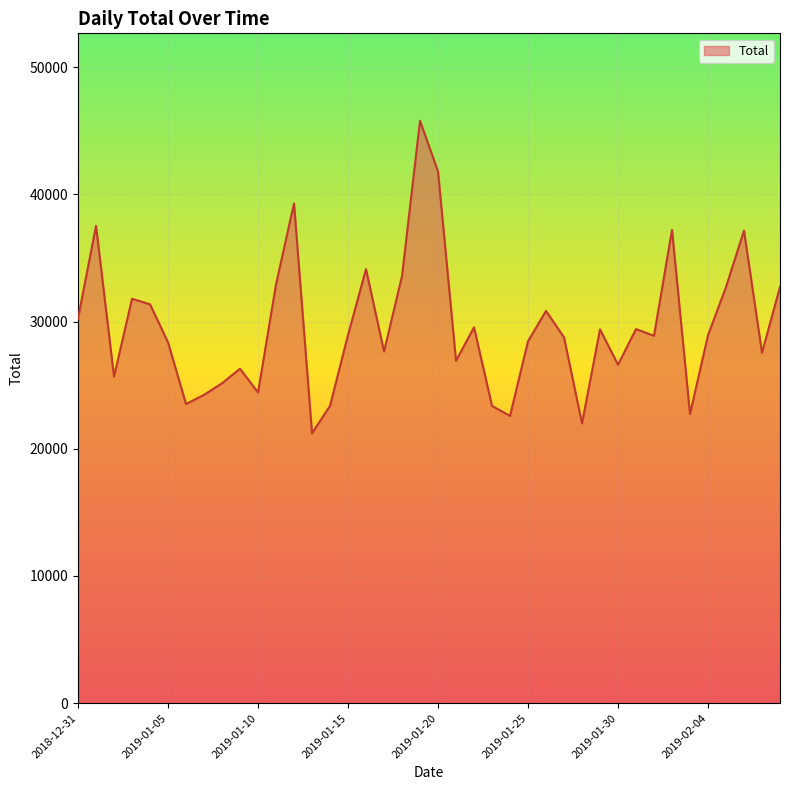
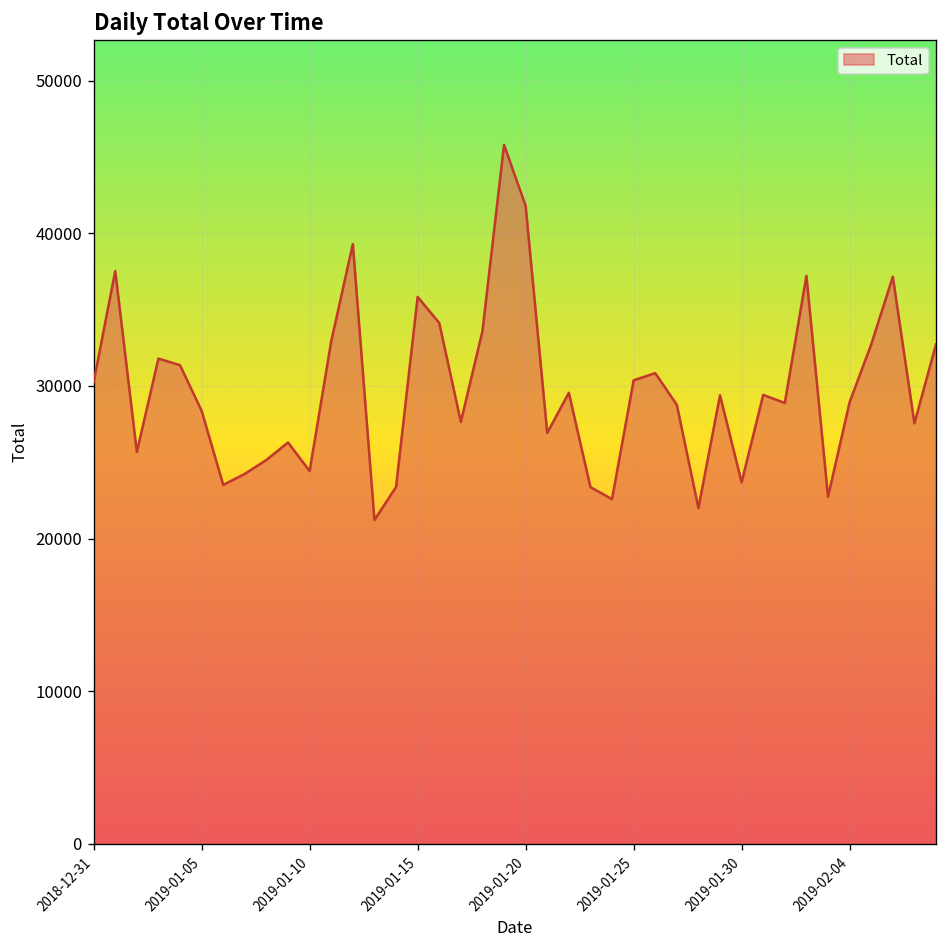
  {
    "2018-12-31": 30200,
    "2019-01-05": 28400,
    "2019-01-10": 24400,
-   "2019-01-15": 28900,
+   "2019-01-15": 35800,
    "2019-01-20": 41800,
-   "2019-01-25": 28500,
-   "2019-01-30": 26600,
+   "2019-01-25": 30400,
+   "2019-01-30": 23700,
    "2019-02-04": 28900
  }
